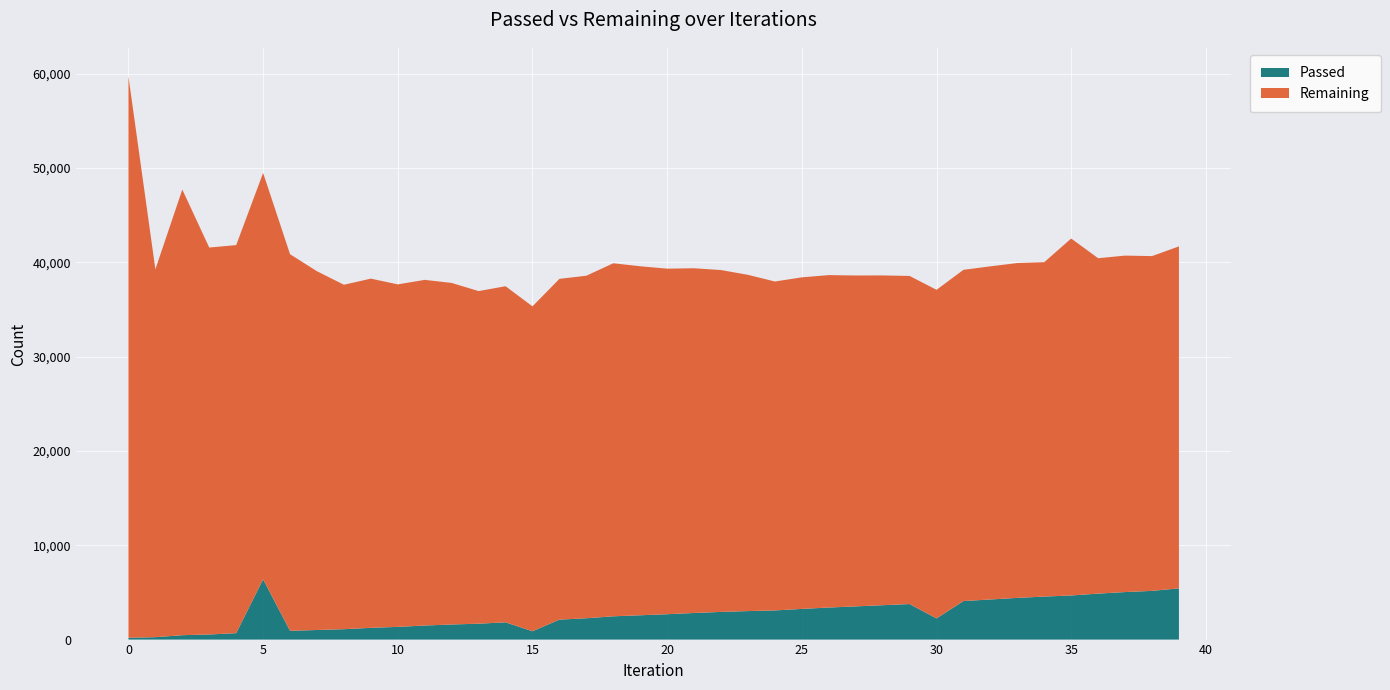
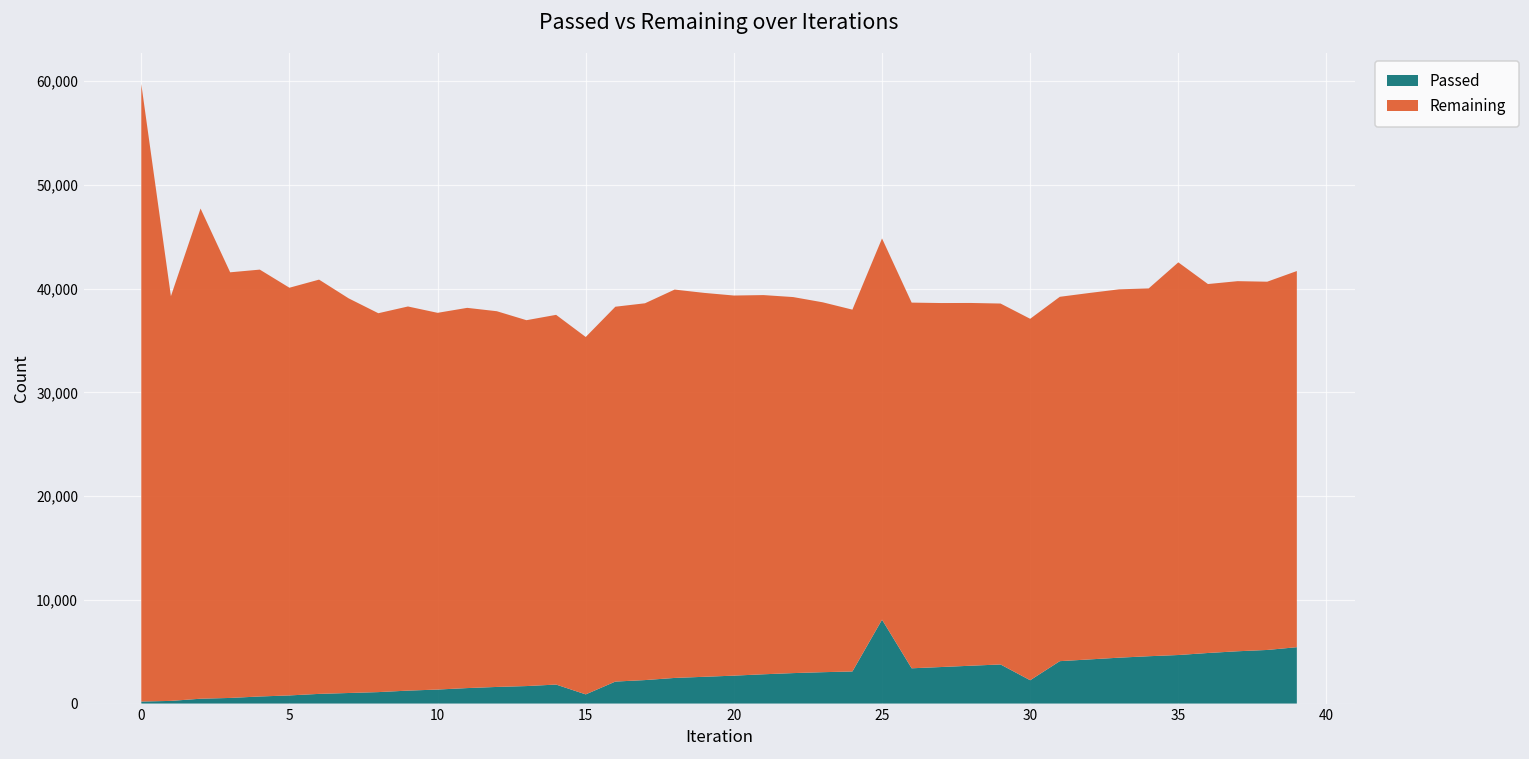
  {
    "Passed": {
-     "5": "6,000",
+     "5": "1,000",
      "10": "1,000",
      "15": "1,000",
      "20": "3,000",
-     "25": "3,000",
+     "25": "8,000",
      "30": "2,000",
      "35": "5,000"
    },
    "Remaining": {
      "0": "60,000",
-     "5": "43,000",
+     "5": "39,000",
      "10": "36,000",
      "15": "34,000",
      "20": "37,000",
-     "25": "35,000",
+     "25": "37,000",
      "30": "35,000",
      "35": "38,000"
    }
  }
